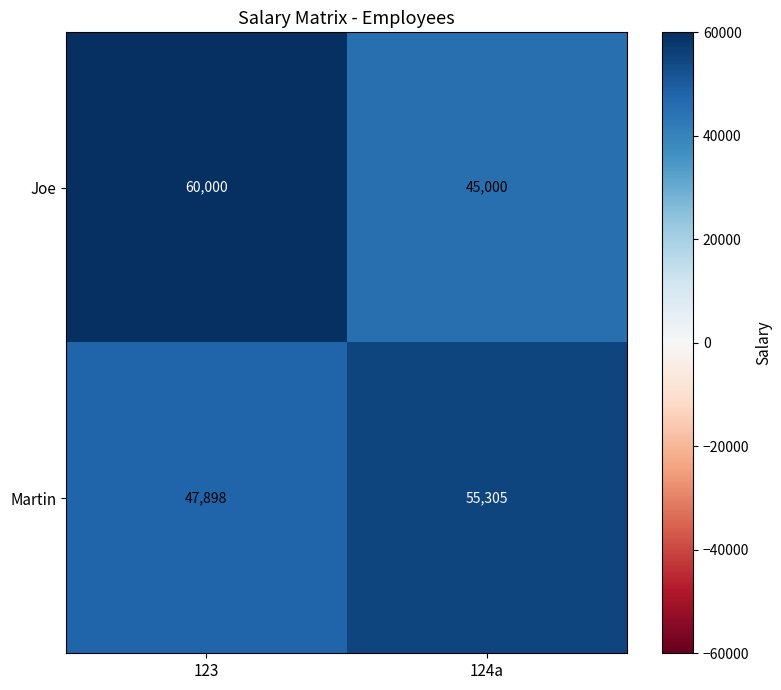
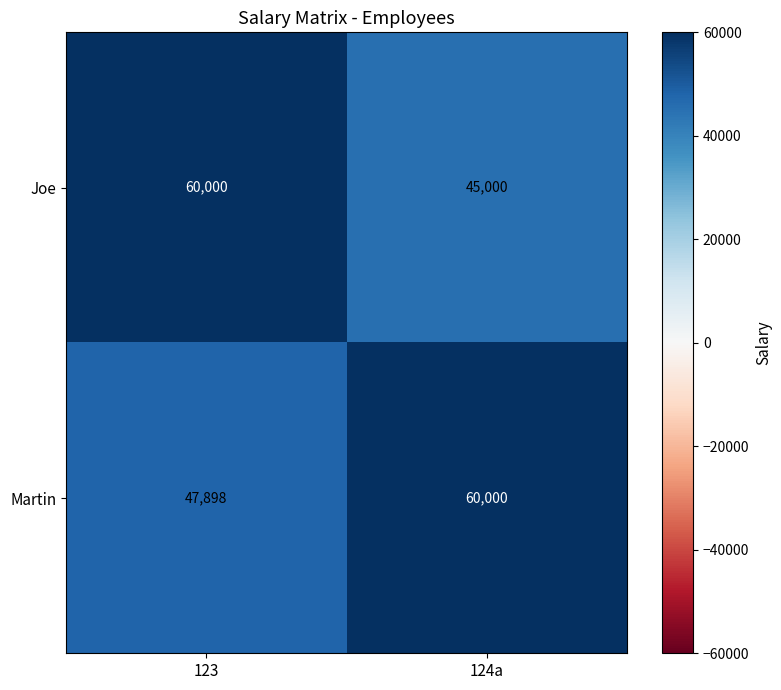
  {
    "Joe": {
      "123": "60,000",
      "124a": "45,000"
    },
    "Martin": {
      "123": "47,898",
-     "124a": "55,305"
+     "124a": "60,000"
    }
  }
